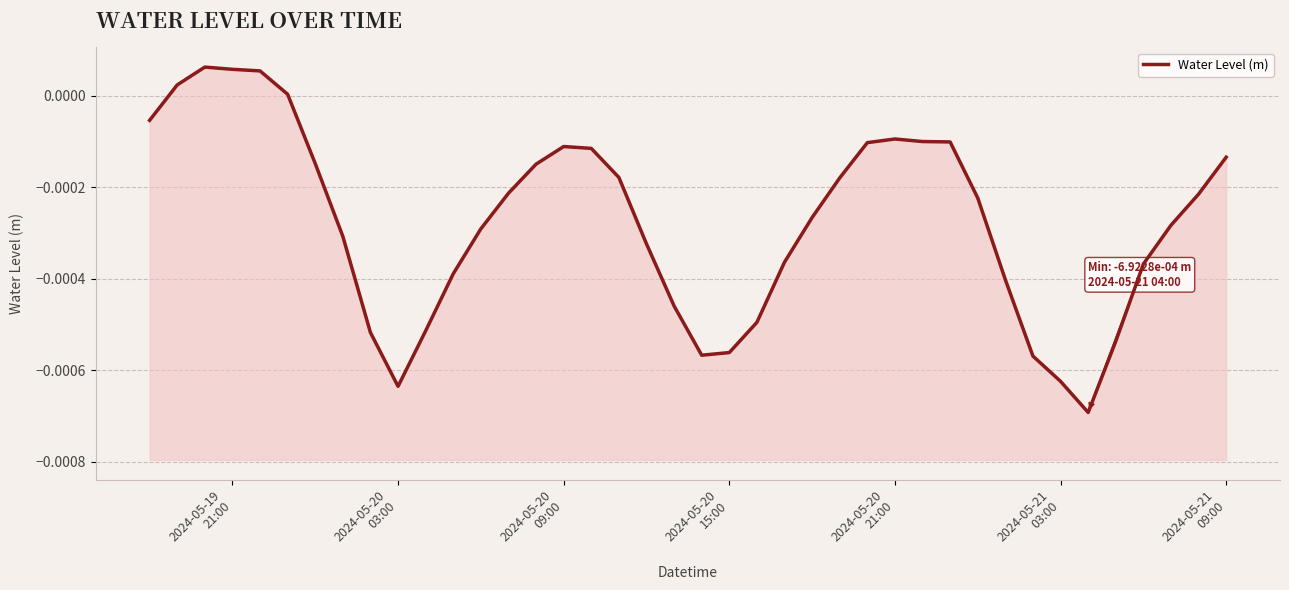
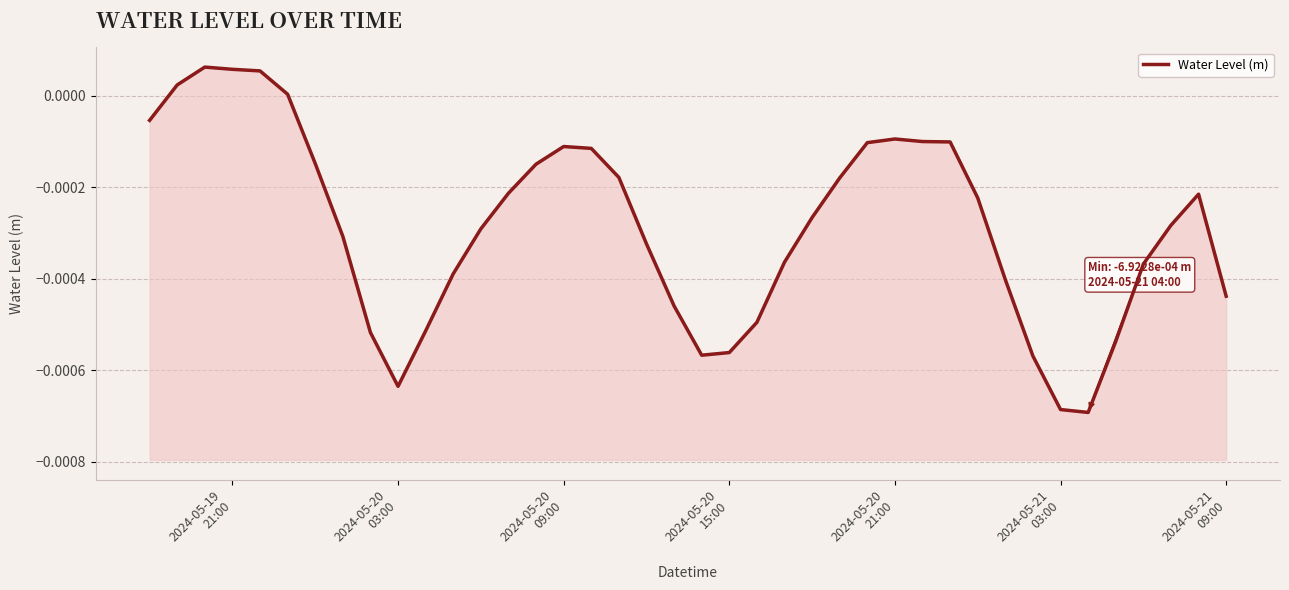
  {
    "2024-05-19 21:00": 0.00006,
    "2024-05-20 03:00": -0.00064,
    "2024-05-20 09:00": -0.00011,
    "2024-05-20 15:00": -0.00056,
    "2024-05-20 21:00": -0.00009,
-   "2024-05-21 03:00": -0.00062,
-   "2024-05-21 09:00": -0.00013
+   "2024-05-21 03:00": -0.00069,
+   "2024-05-21 09:00": -0.00044
  }
